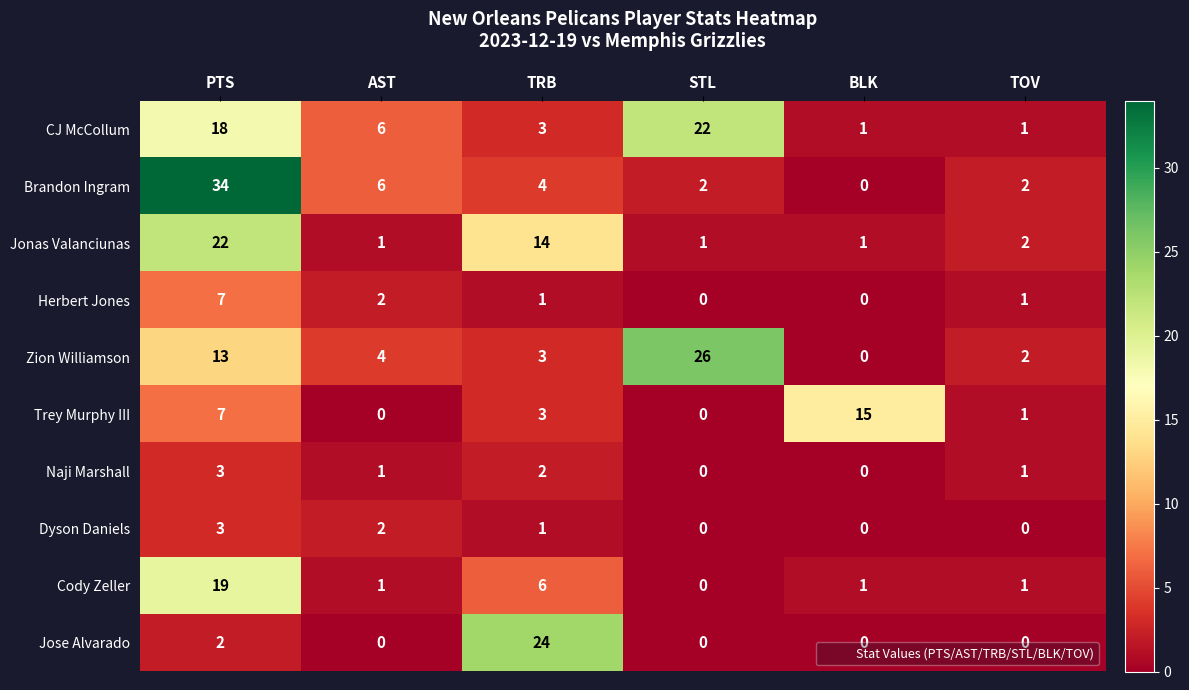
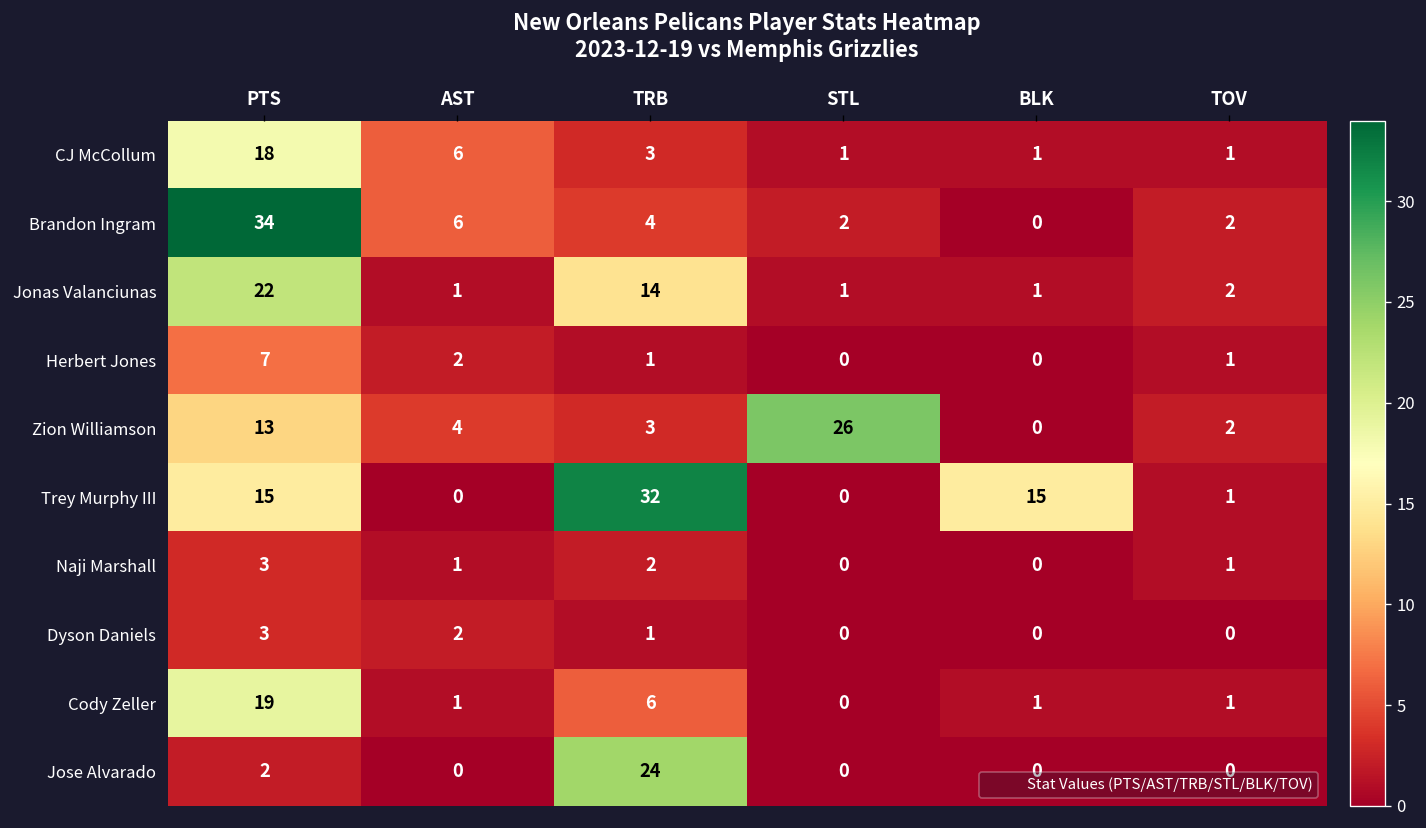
  {
    "CJ McCollum": {
      "PTS": 18,
      "AST": 6,
      "TRB": 3,
-     "STL": 22,
+     "STL": 1,
      "BLK": 1,
      "TOV": 1
    },
    "Brandon Ingram": {
      "PTS": 34,
      "AST": 6,
      "TRB": 4,
      "STL": 2,
      "BLK": 0,
      "TOV": 2
    },
    "Jonas Valanciunas": {
      "PTS": 22,
      "AST": 1,
      "TRB": 14,
      "STL": 1,
      "BLK": 1,
      "TOV": 2
    },
    "Herbert Jones": {
      "PTS": 7,
      "AST": 2,
      "TRB": 1,
      "STL": 0,
      "BLK": 0,
      "TOV": 1
    },
    "Zion Williamson": {
      "PTS": 13,
      "AST": 4,
      "TRB": 3,
      "STL": 26,
      "BLK": 0,
      "TOV": 2
    },
    "Trey Murphy III": {
-     "PTS": 7,
+     "PTS": 15,
      "AST": 0,
-     "TRB": 3,
+     "TRB": 32,
      "STL": 0,
      "BLK": 15,
      "TOV": 1
    },
    "Naji Marshall": {
      "PTS": 3,
      "AST": 1,
      "TRB": 2,
      "STL": 0,
      "BLK": 0,
      "TOV": 1
    },
    "Dyson Daniels": {
      "PTS": 3,
      "AST": 2,
      "TRB": 1,
      "STL": 0,
      "BLK": 0,
      "TOV": 0
    },
    "Cody Zeller": {
      "PTS": 19,
      "AST": 1,
      "TRB": 6,
      "STL": 0,
      "BLK": 1,
      "TOV": 1
    },
    "Jose Alvarado": {
      "PTS": 2,
      "AST": 0,
      "TRB": 24,
      "STL": 0
    }
  }
